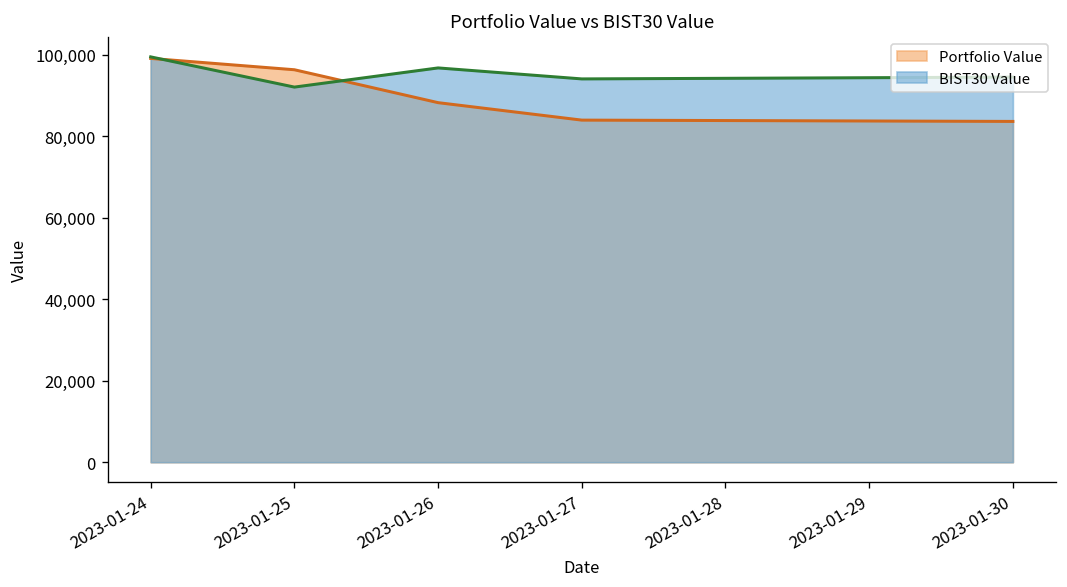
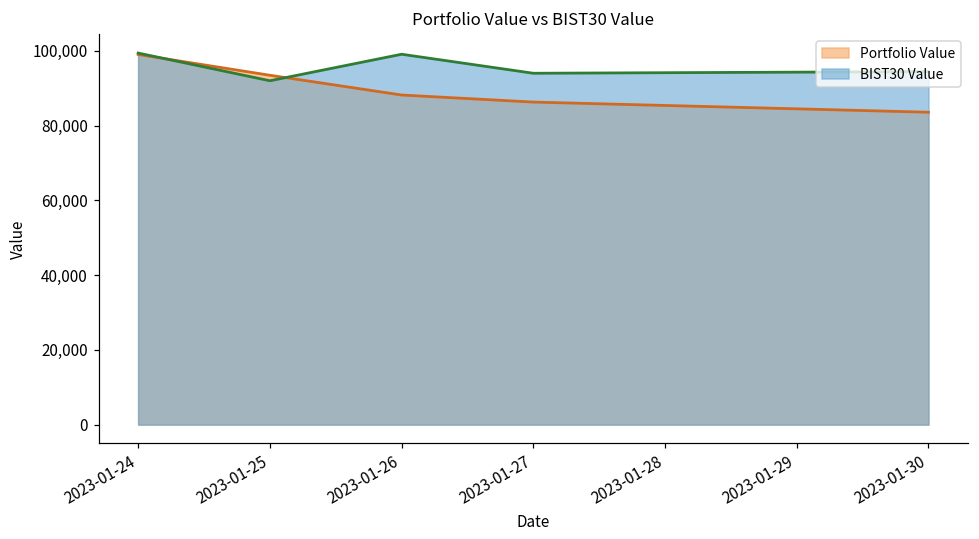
  {
    "Portfolio Value": {
-     "2023-01-25": "96,000",
+     "2023-01-25": "93,000",
      "2023-01-26": "88,000",
-     "2023-01-27": "84,000",
+     "2023-01-27": "86,000",
      "2023-01-30": "84,000"
    },
    "BIST30 Value": {
      "2023-01-25": "92,000",
-     "2023-01-26": "97,000",
+     "2023-01-26": "99,000",
      "2023-01-27": "94,000"
    }
  }
